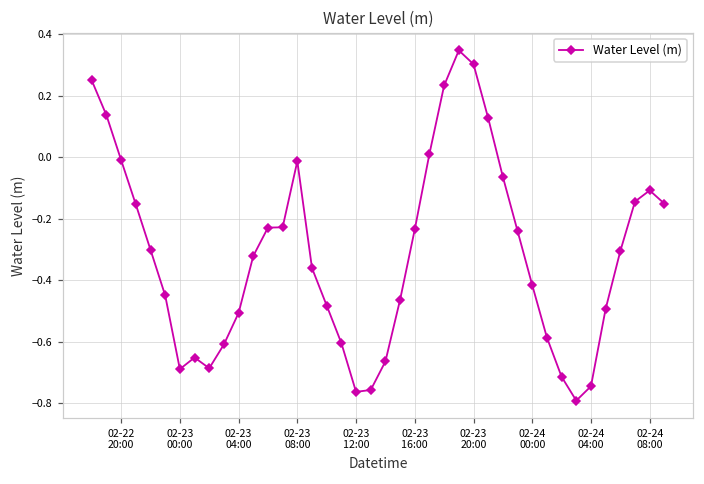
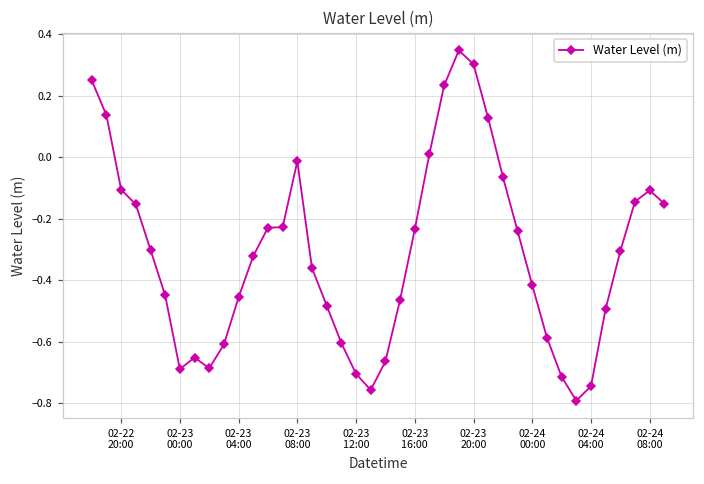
  {
-   "02-22 20:00": -0.01,
+   "02-22 20:00": -0.10,
    "02-23 00:00": -0.69,
-   "02-23 04:00": -0.51,
+   "02-23 04:00": -0.46,
    "02-23 08:00": -0.01,
-   "02-23 12:00": -0.76,
+   "02-23 12:00": -0.70,
    "02-23 16:00": -0.23,
    "02-23 20:00": 0.30,
    "02-24 00:00": -0.42,
    "02-24 04:00": -0.74,
    "02-24 08:00": -0.11
  }
